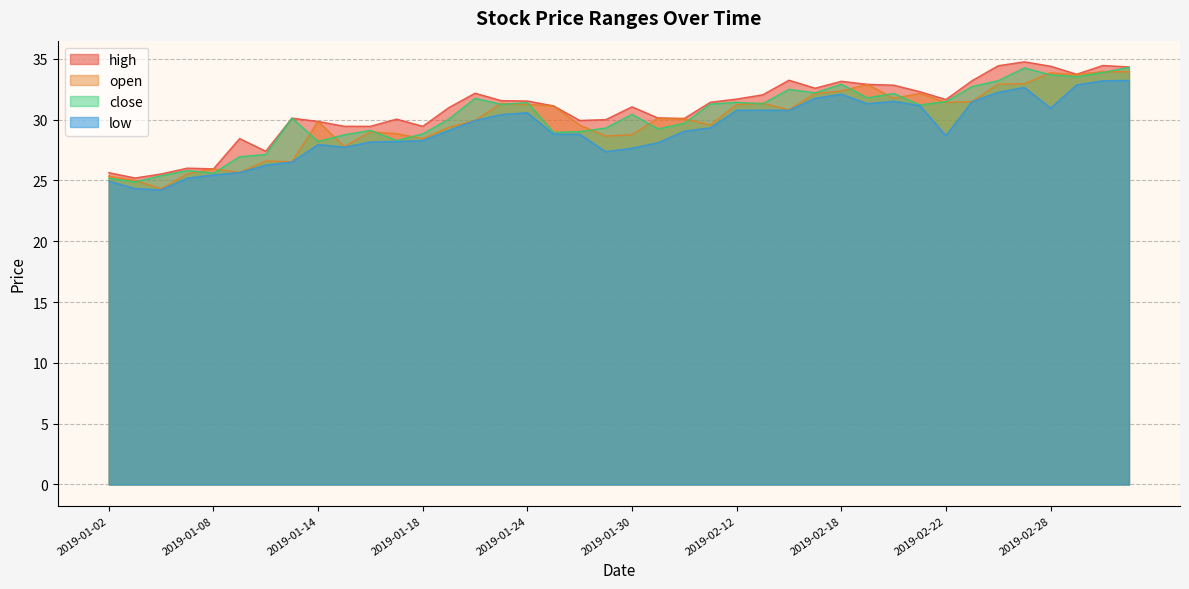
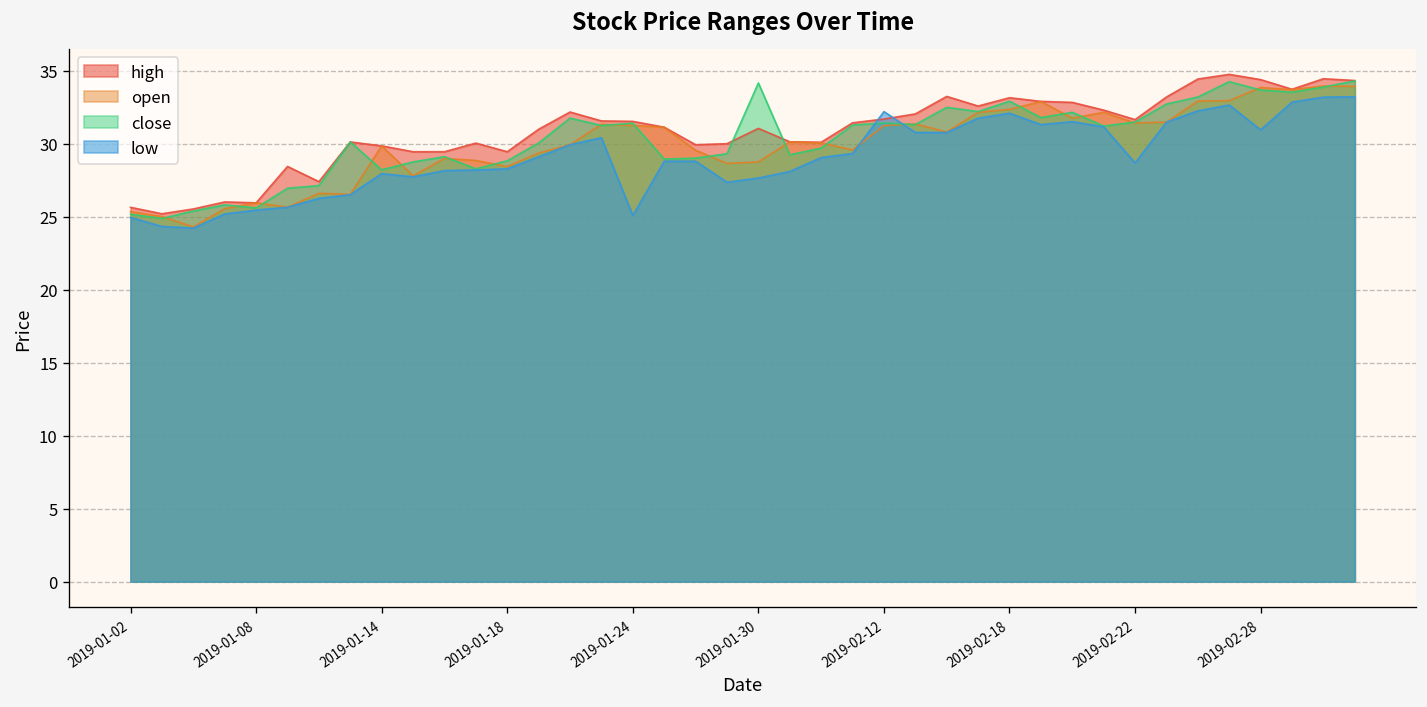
  {
    "close": {
      "2019-01-14": 28.2,
      "2019-01-18": 28.8,
-     "2019-01-30": 30.4,
+     "2019-01-30": 34.2,
      "2019-02-18": 32.9
    },
    "low": {
      "2019-01-02": 25.0,
      "2019-01-14": 28.0,
-     "2019-01-24": 30.6,
+     "2019-01-24": 25.1,
      "2019-01-30": 27.7,
-     "2019-02-12": 30.8,
+     "2019-02-12": 32.2,
      "2019-02-18": 32.1,
      "2019-02-22": 28.7,
      "2019-02-28": 31.0
    }
  }
